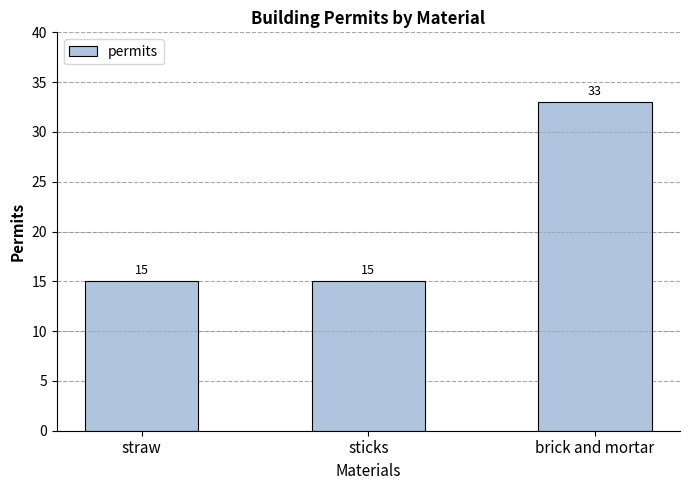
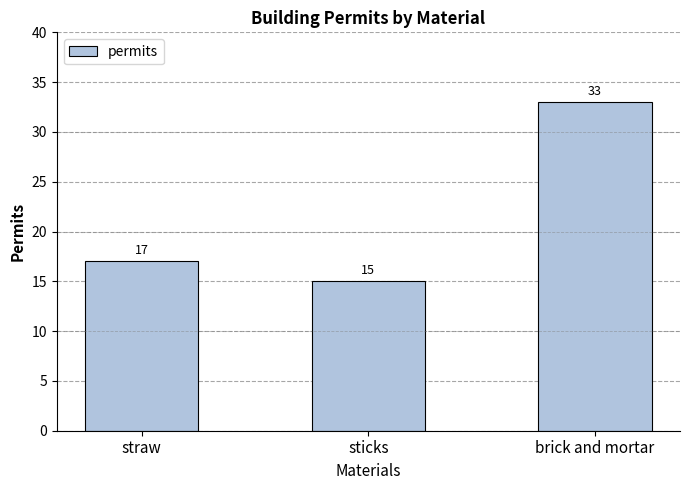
  {
-   "straw": 15,
+   "straw": 17,
    "sticks": 15,
    "brick and mortar": 33
  }
